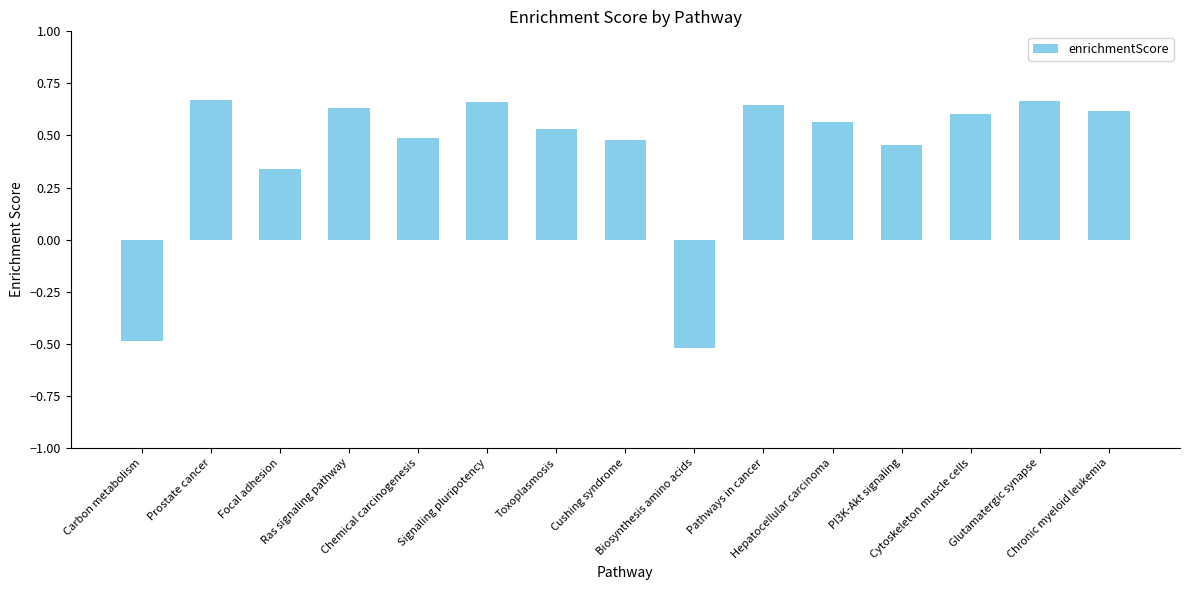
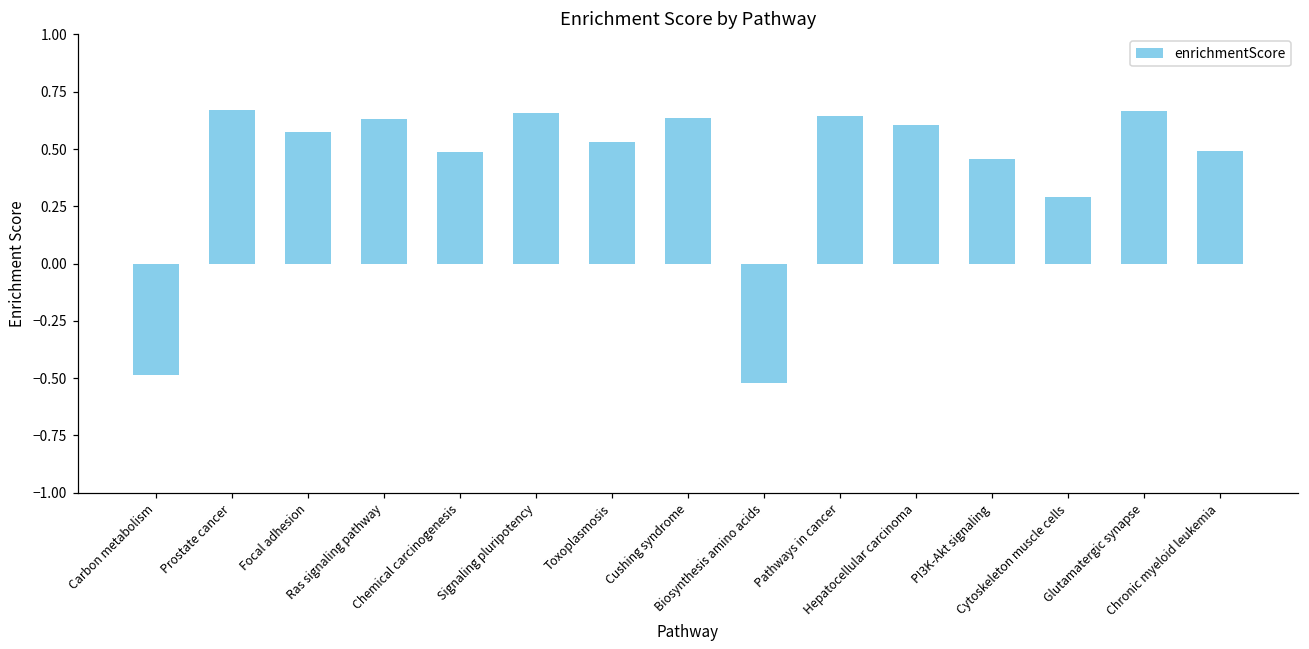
  {
    "Carbon metabolism": -0.49,
    "Prostate cancer": 0.67,
-   "Focal adhesion": 0.34,
+   "Focal adhesion": 0.57,
    "Ras signaling pathway": 0.63,
    "Chemical carcinogenesis": 0.49,
    "Signaling pluripotency": 0.66,
    "Toxoplasmosis": 0.53,
-   "Cushing syndrome": 0.48,
+   "Cushing syndrome": 0.64,
    "Biosynthesis amino acids": -0.52,
    "Pathways in cancer": 0.65,
-   "Hepatocellular carcinoma": 0.56,
+   "Hepatocellular carcinoma": 0.61,
    "PI3K-Akt signaling": 0.46,
-   "Cytoskeleton muscle cells": 0.60,
+   "Cytoskeleton muscle cells": 0.29,
    "Glutamatergic synapse": 0.67,
-   "Chronic myeloid leukemia": 0.62
+   "Chronic myeloid leukemia": 0.49
  }
